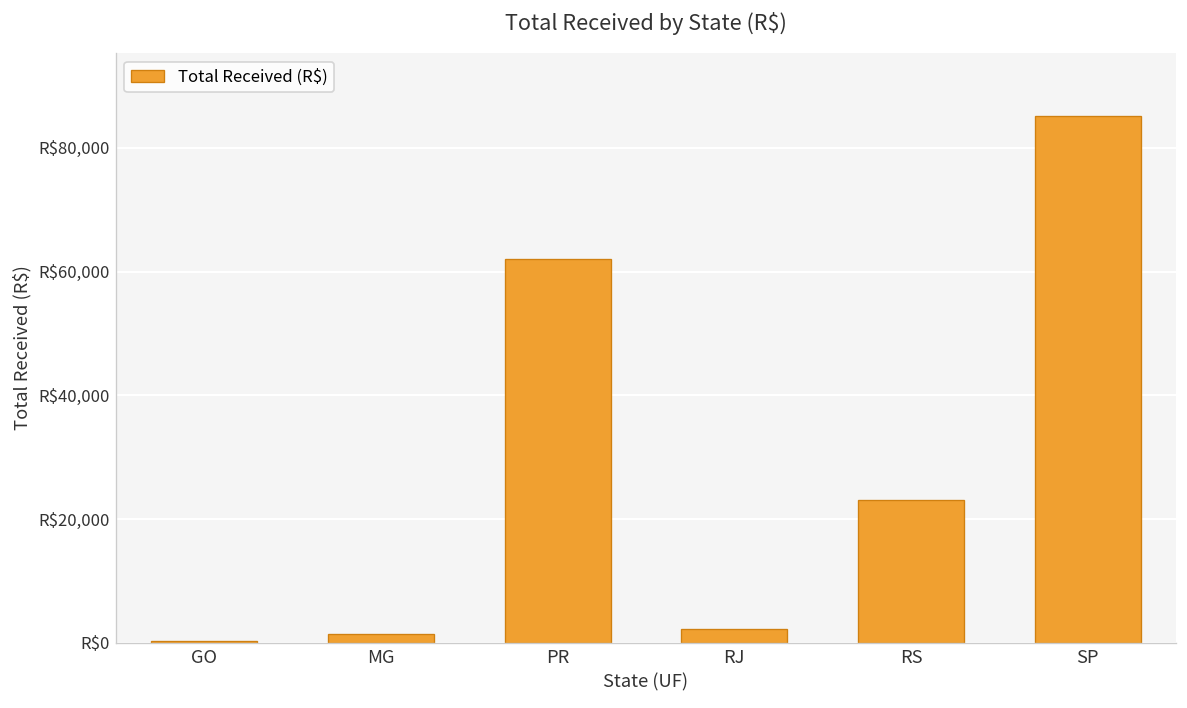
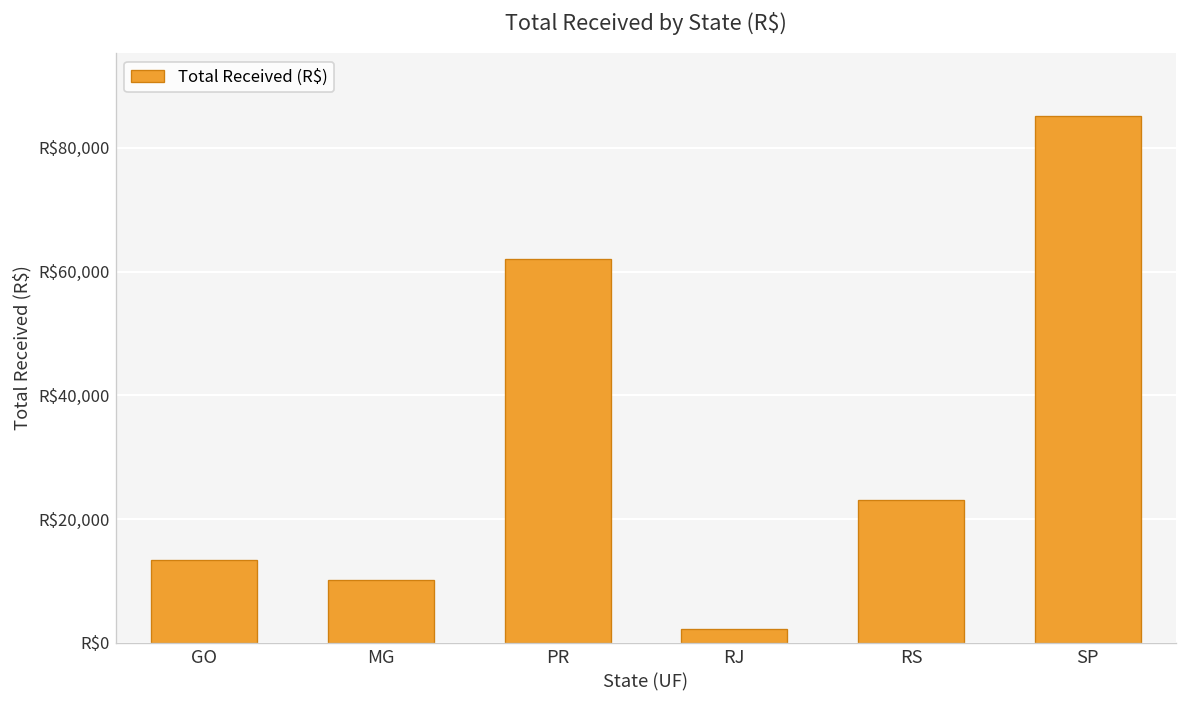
  {
-   "GO": "R$0",
-   "MG": "R$1,000",
+   "GO": "R$13,000",
+   "MG": "R$10,000",
    "PR": "R$62,000",
    "RJ": "R$2,000",
    "RS": "R$23,000",
    "SP": "R$85,000"
  }
